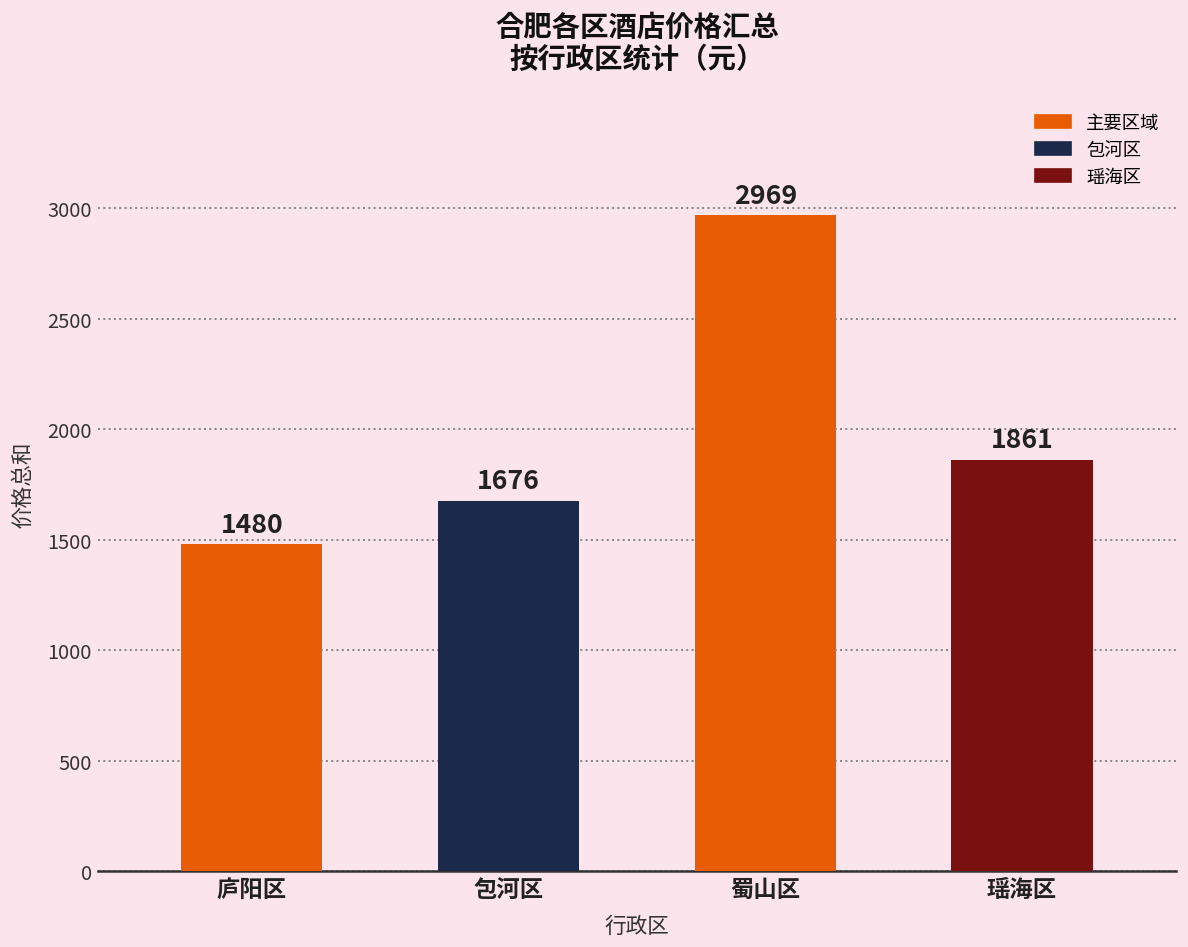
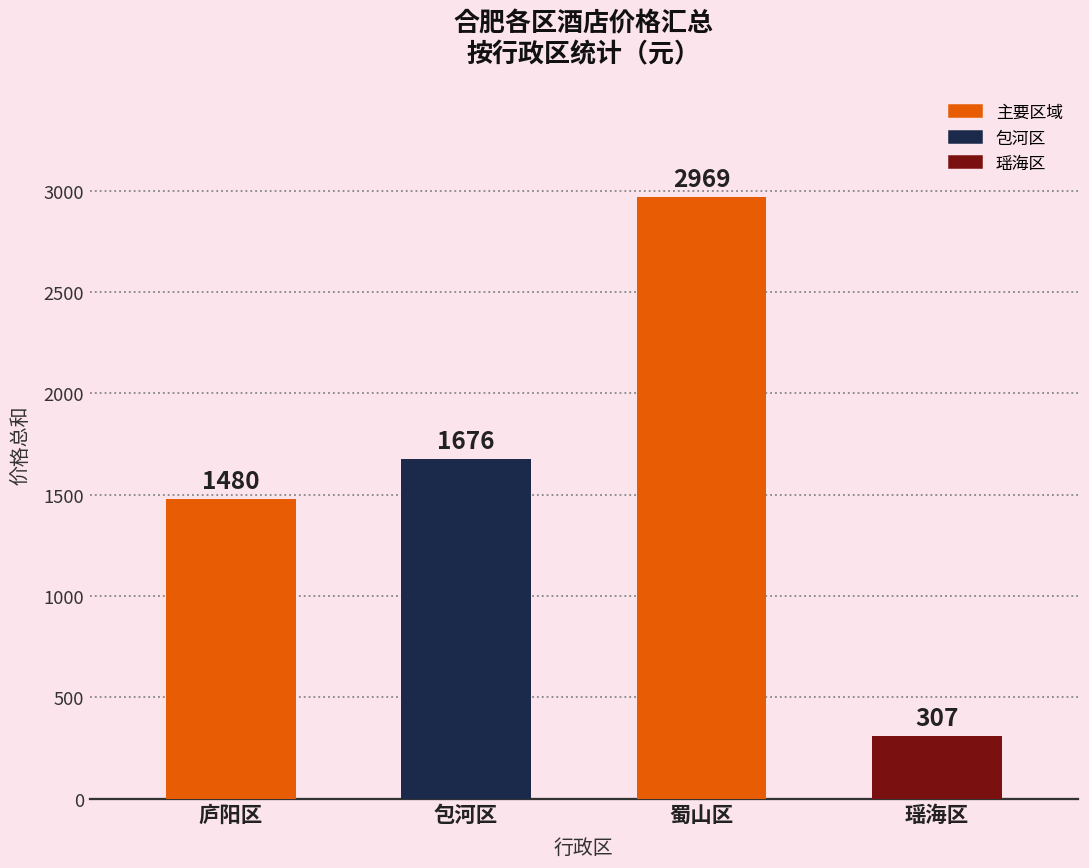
  {
    "庐阳区": 1480,
    "包河区": 1676,
    "蜀山区": 2969,
-   "瑶海区": 1861
+   "瑶海区": 307
  }
